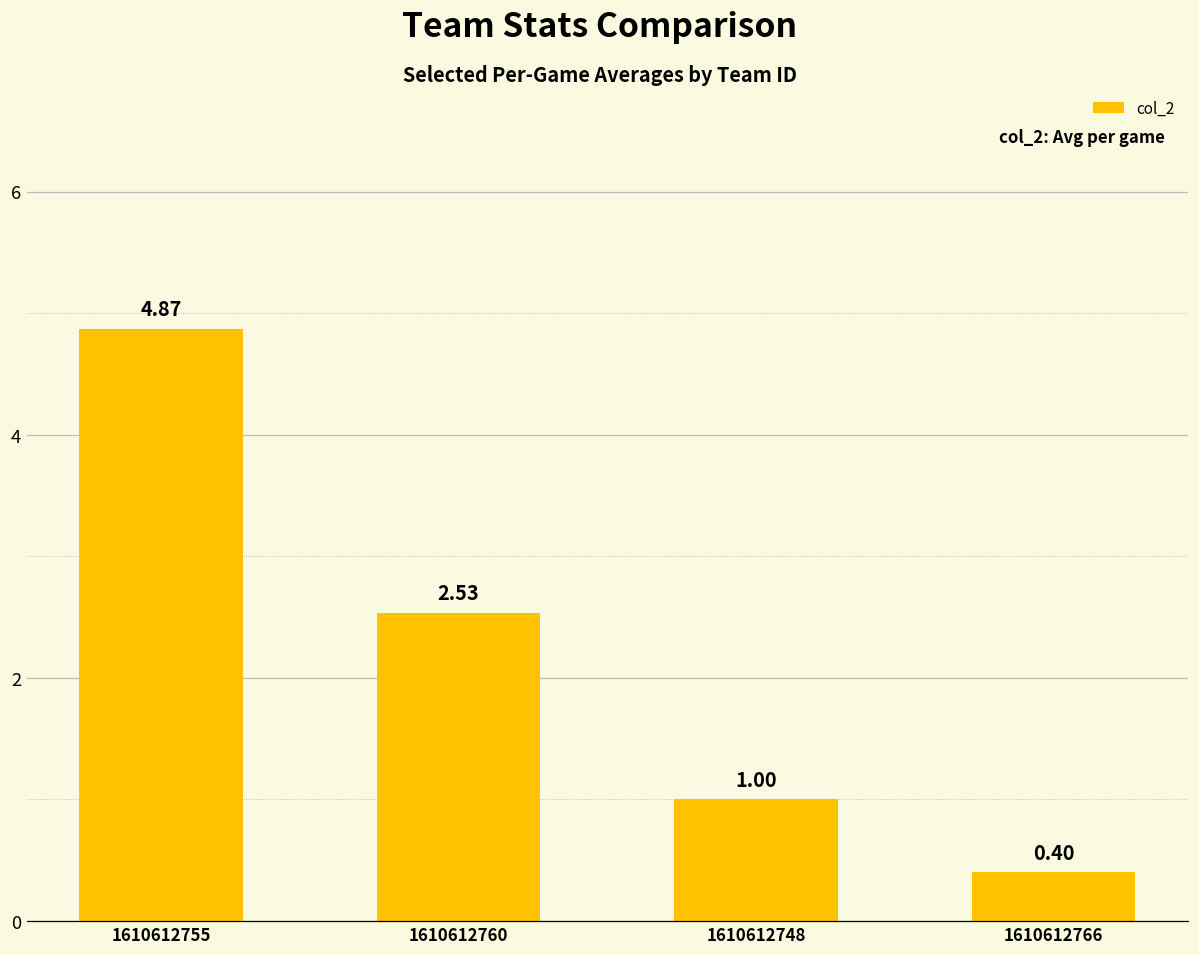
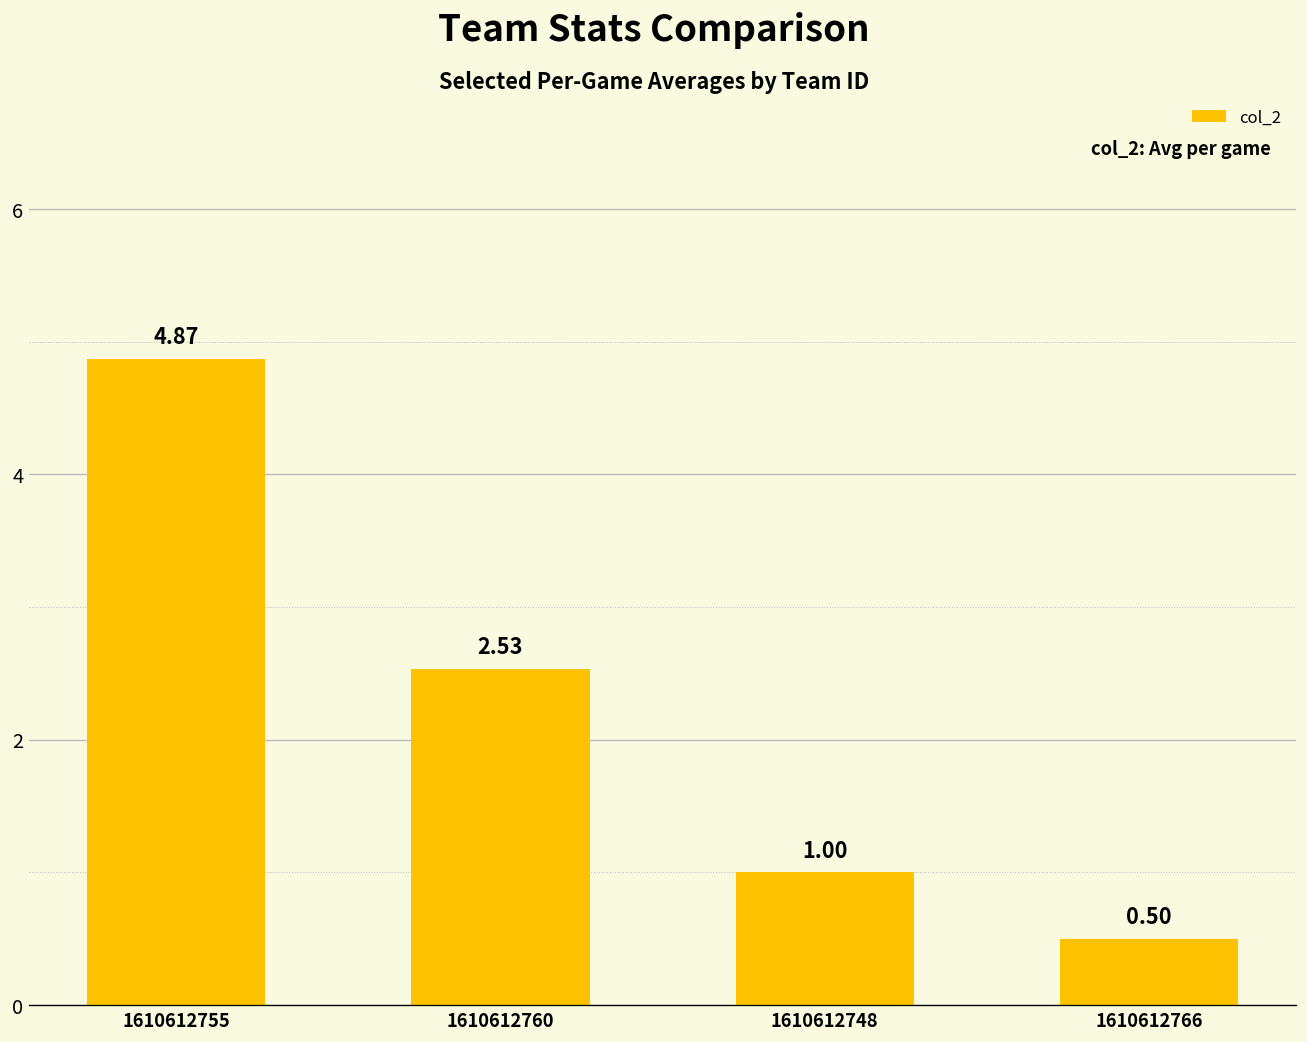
  {
    "1610612755": 4.87,
    "1610612760": 2.53,
    "1610612748": 1.00,
-   "1610612766": 0.40
+   "1610612766": 0.50
  }
